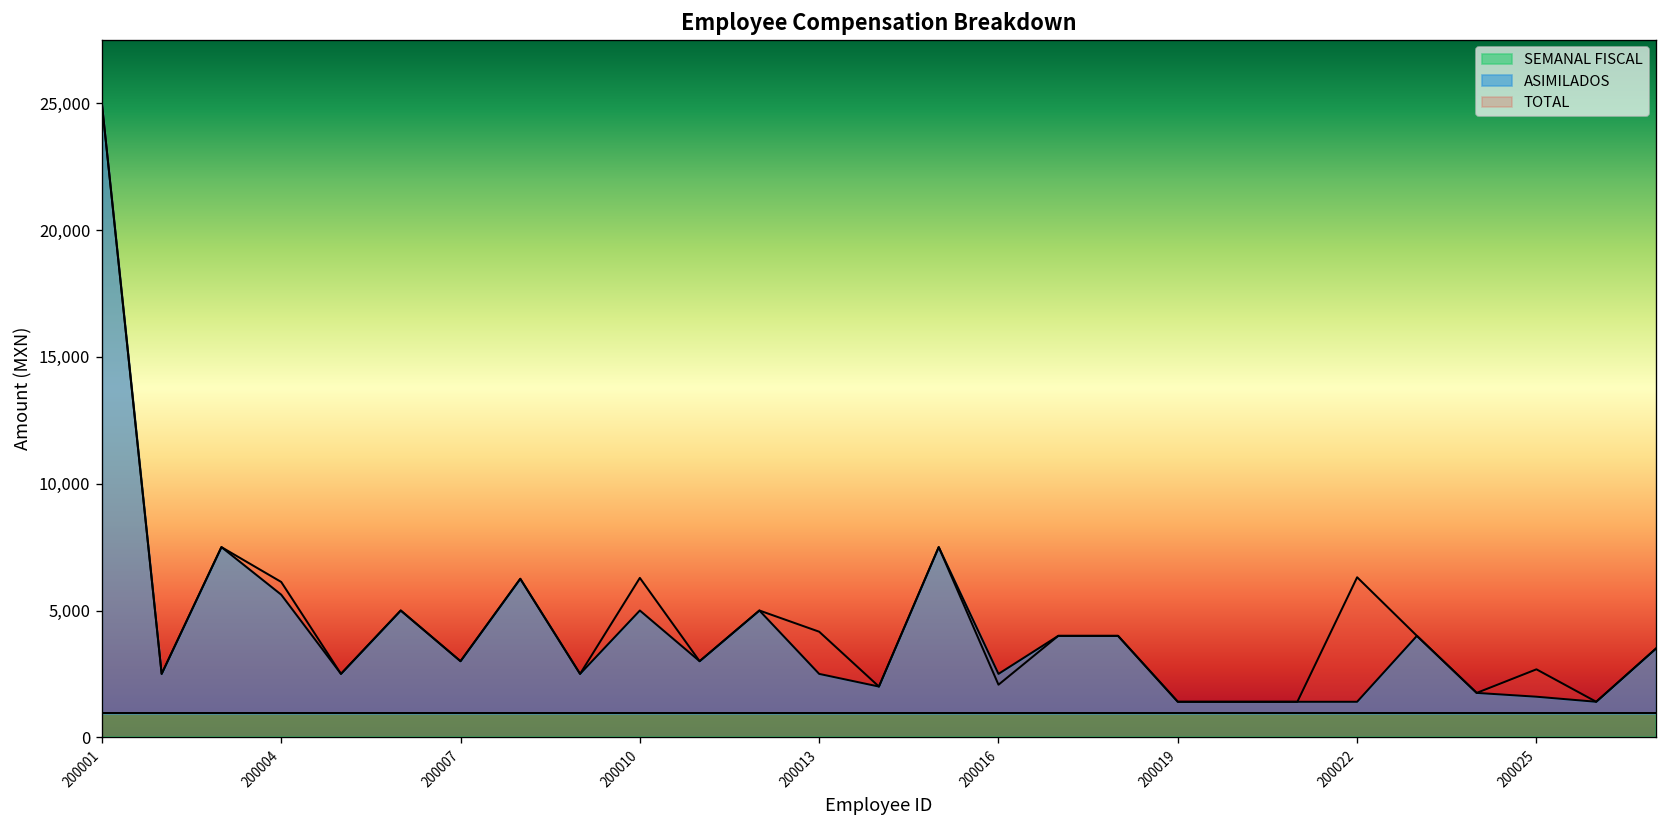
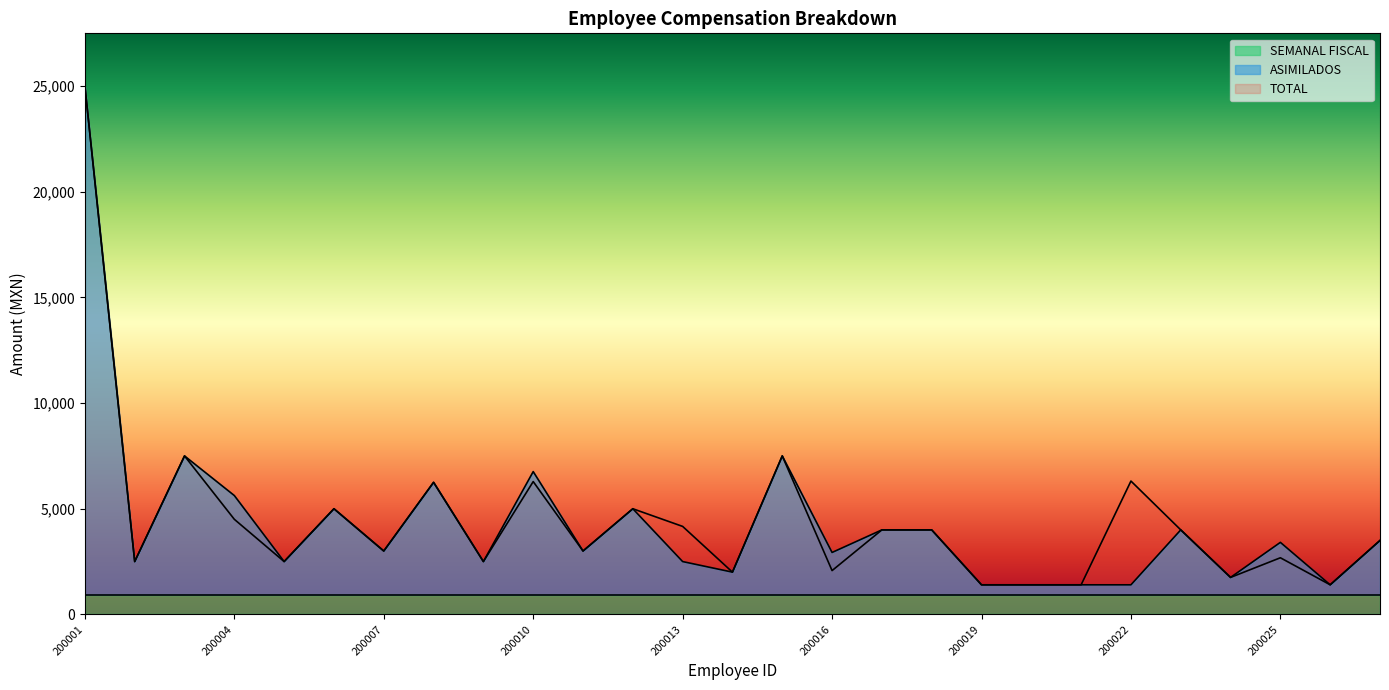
  {
    "SEMANAL FISCAL": {
      "200001": "900",
      "200004": "900",
      "200007": "900",
      "200010": "900",
      "200013": "900",
      "200016": "900",
      "200019": "900",
      "200022": "900",
      "200025": "900"
    },
    "ASIMILADOS": {
-     "200010": "5,000",
-     "200016": "2,500",
-     "200025": "1,600"
+     "200010": "6,800",
+     "200016": "2,900",
+     "200025": "3,400"
    },
    "TOTAL": {
-     "200004": "6,100",
+     "200004": "4,500",
      "200010": "6,300",
      "200013": "4,200",
      "200016": "2,100",
      "200022": "6,300",
      "200025": "2,700"
    }
  }
